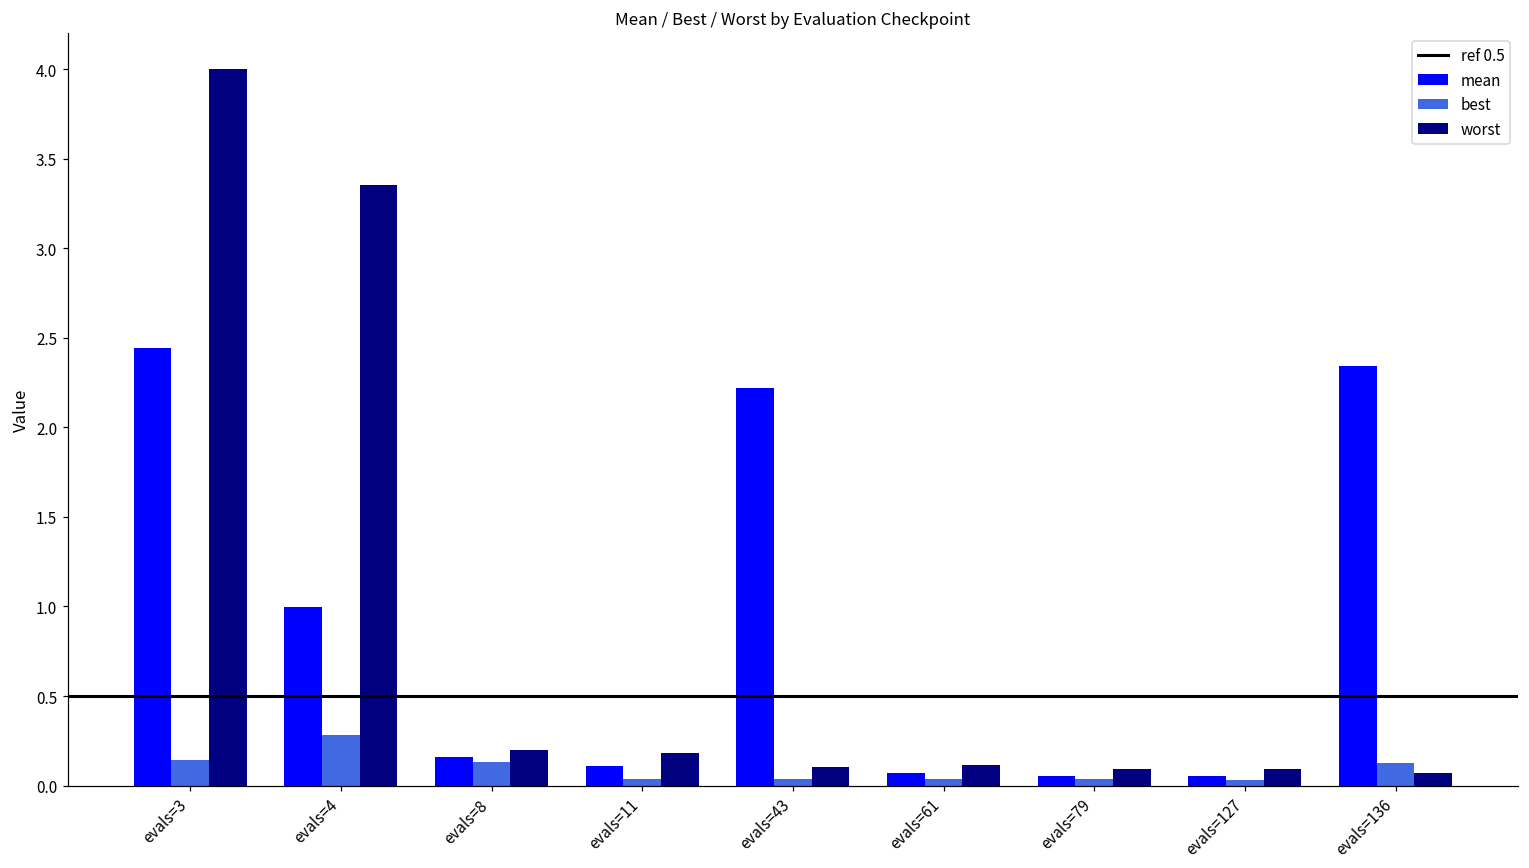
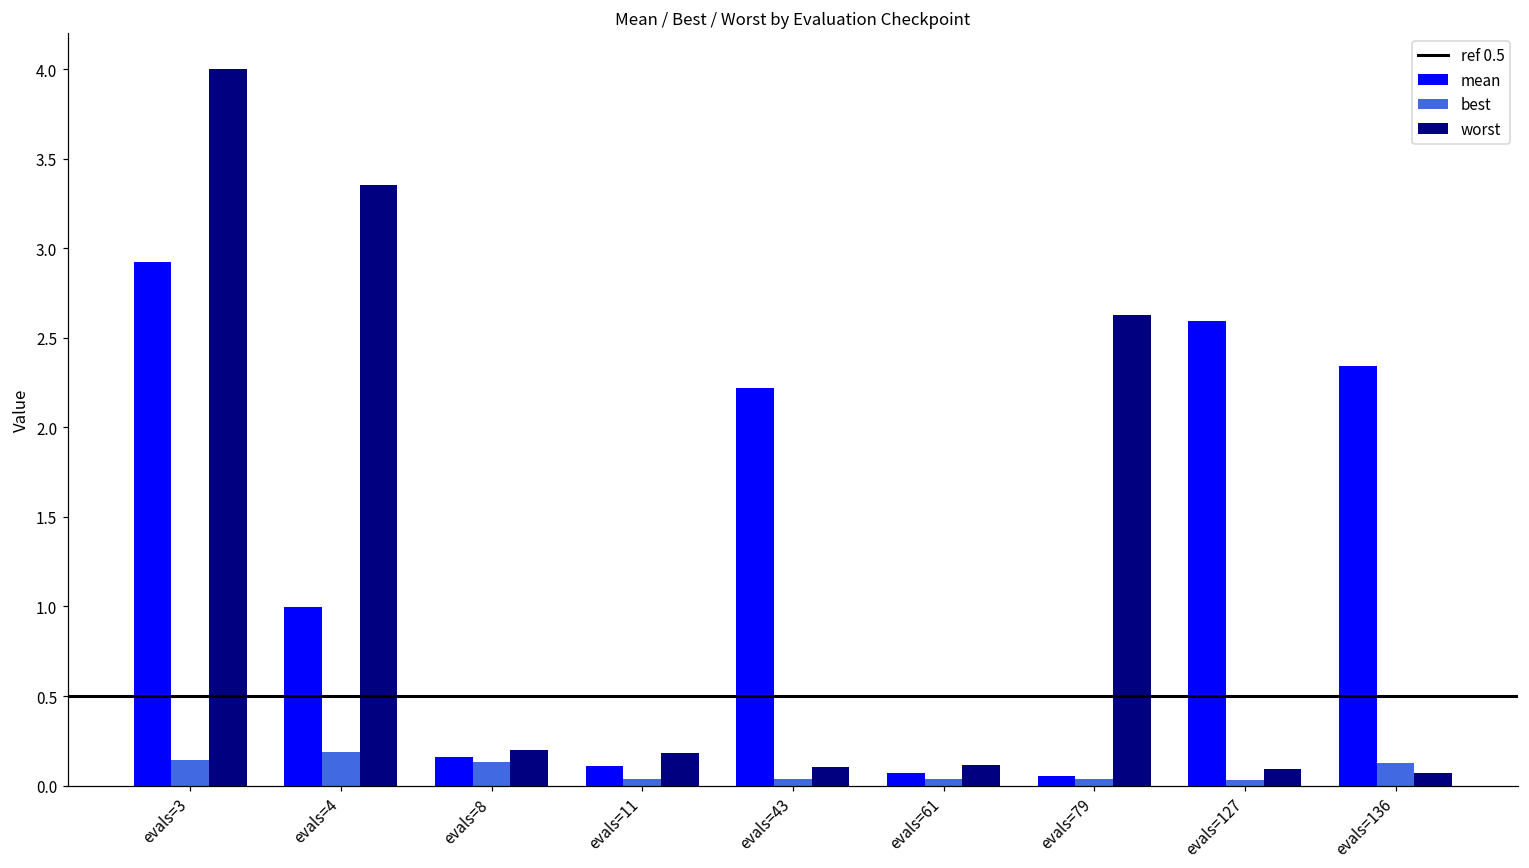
  {
    "mean": {
-     "evals=3": 2.45,
+     "evals=3": 2.92,
      "evals=4": 1.00,
      "evals=8": 0.16,
      "evals=11": 0.11,
      "evals=43": 2.22,
      "evals=61": 0.07,
      "evals=79": 0.05,
-     "evals=127": 0.05,
+     "evals=127": 2.60,
      "evals=136": 2.34
    },
    "best": {
      "evals=3": 0.14,
-     "evals=4": 0.28,
+     "evals=4": 0.19,
      "evals=8": 0.13,
      "evals=11": 0.04,
      "evals=43": 0.04,
      "evals=61": 0.04,
      "evals=79": 0.04,
      "evals=127": 0.03,
      "evals=136": 0.13
    },
    "worst": {
      "evals=3": 4.00,
      "evals=4": 3.35,
      "evals=8": 0.20,
      "evals=11": 0.18,
      "evals=43": 0.10,
      "evals=61": 0.11,
-     "evals=79": 0.09,
+     "evals=79": 2.63,
      "evals=127": 0.09,
      "evals=136": 0.07
    }
  }
